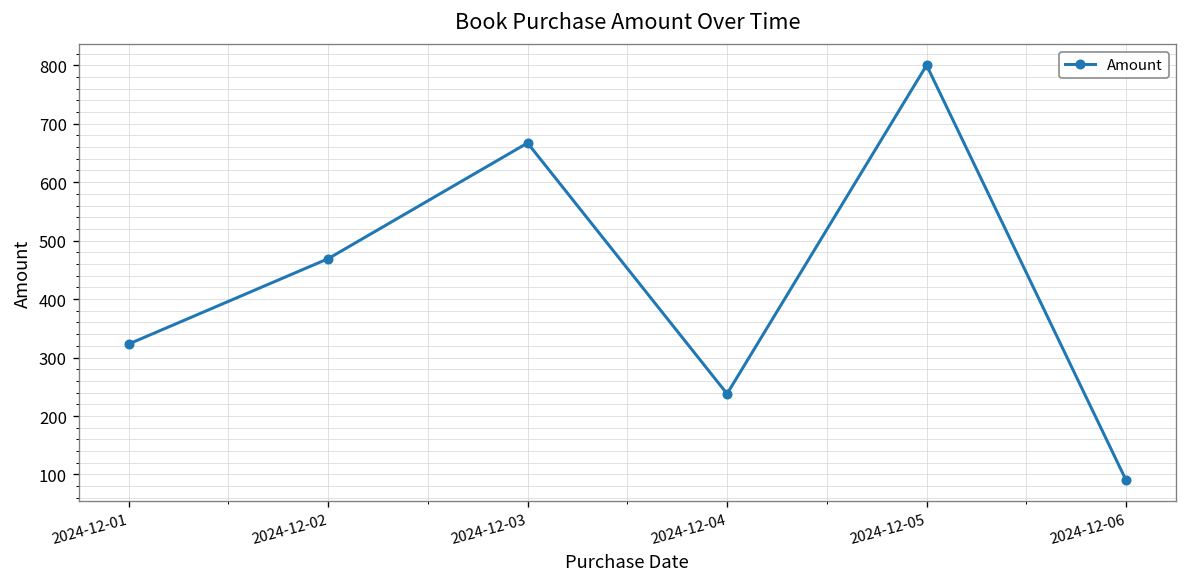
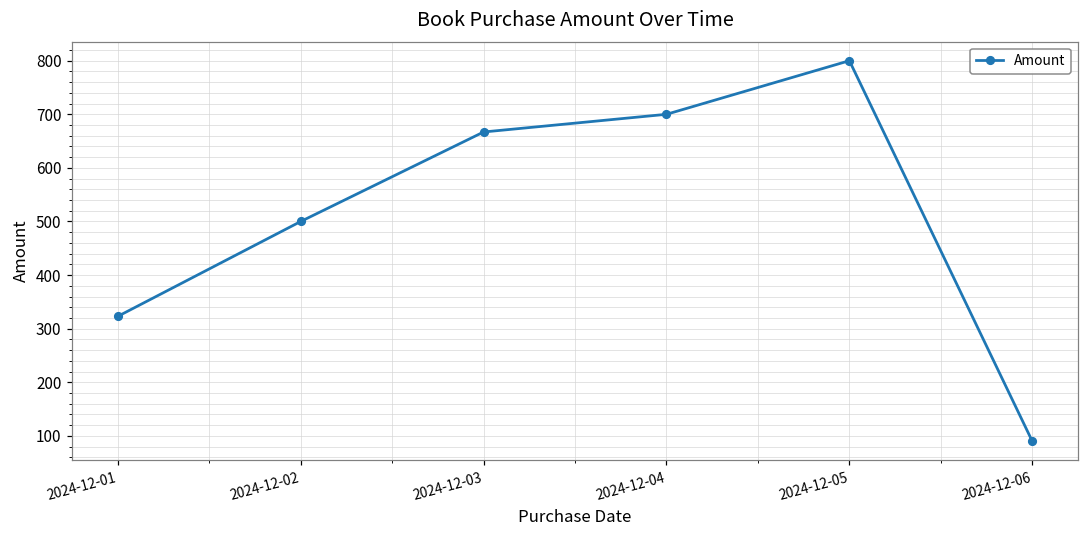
  {
    "2024-12-01": 320,
-   "2024-12-02": 470,
+   "2024-12-02": 500,
    "2024-12-03": 670,
-   "2024-12-04": 240,
+   "2024-12-04": 700,
    "2024-12-05": 800,
    "2024-12-06": 90
  }
